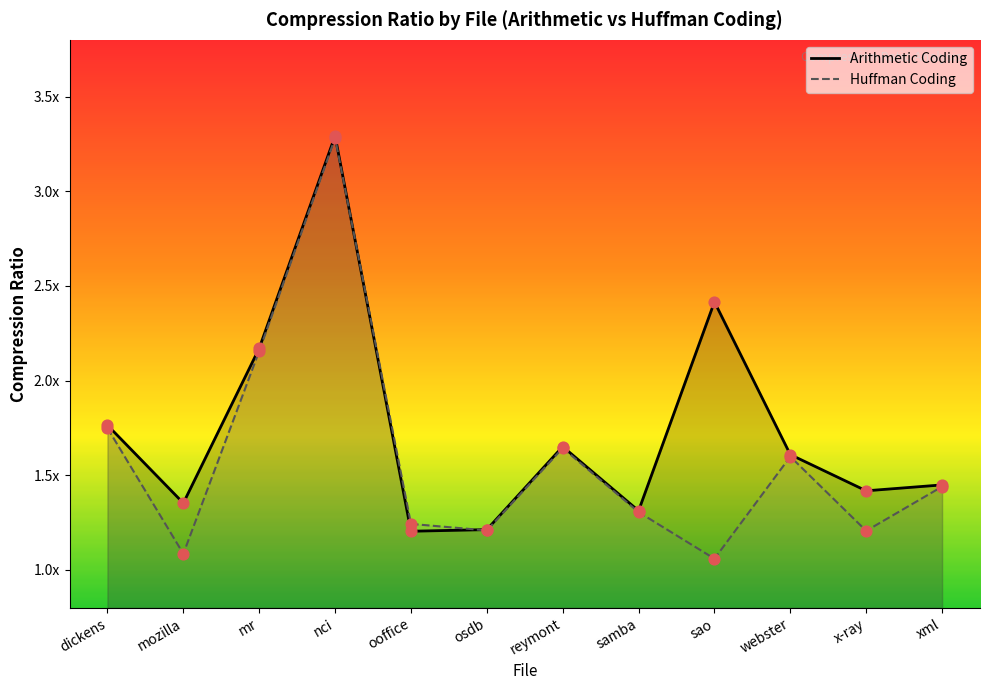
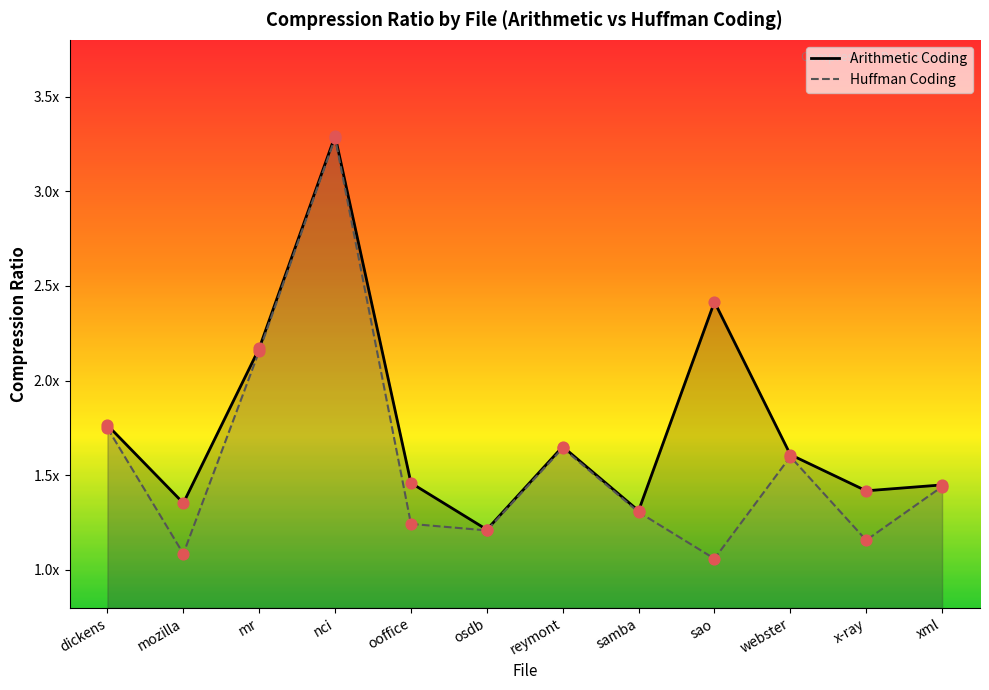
  {
    "Arithmetic Coding": {
      "dickens": "1.76x",
      "mozilla": "1.35x",
      "mr": "2.17x",
-     "ooffice": "1.20x",
+     "ooffice": "1.46x",
      "sao": "2.42x",
      "x-ray": "1.42x"
    },
    "Huffman Coding": {
      "dickens": "1.75x",
      "mozilla": "1.09x",
      "mr": "2.16x",
      "ooffice": "1.24x",
      "sao": "1.06x",
-     "x-ray": "1.21x"
+     "x-ray": "1.16x"
    }
  }
